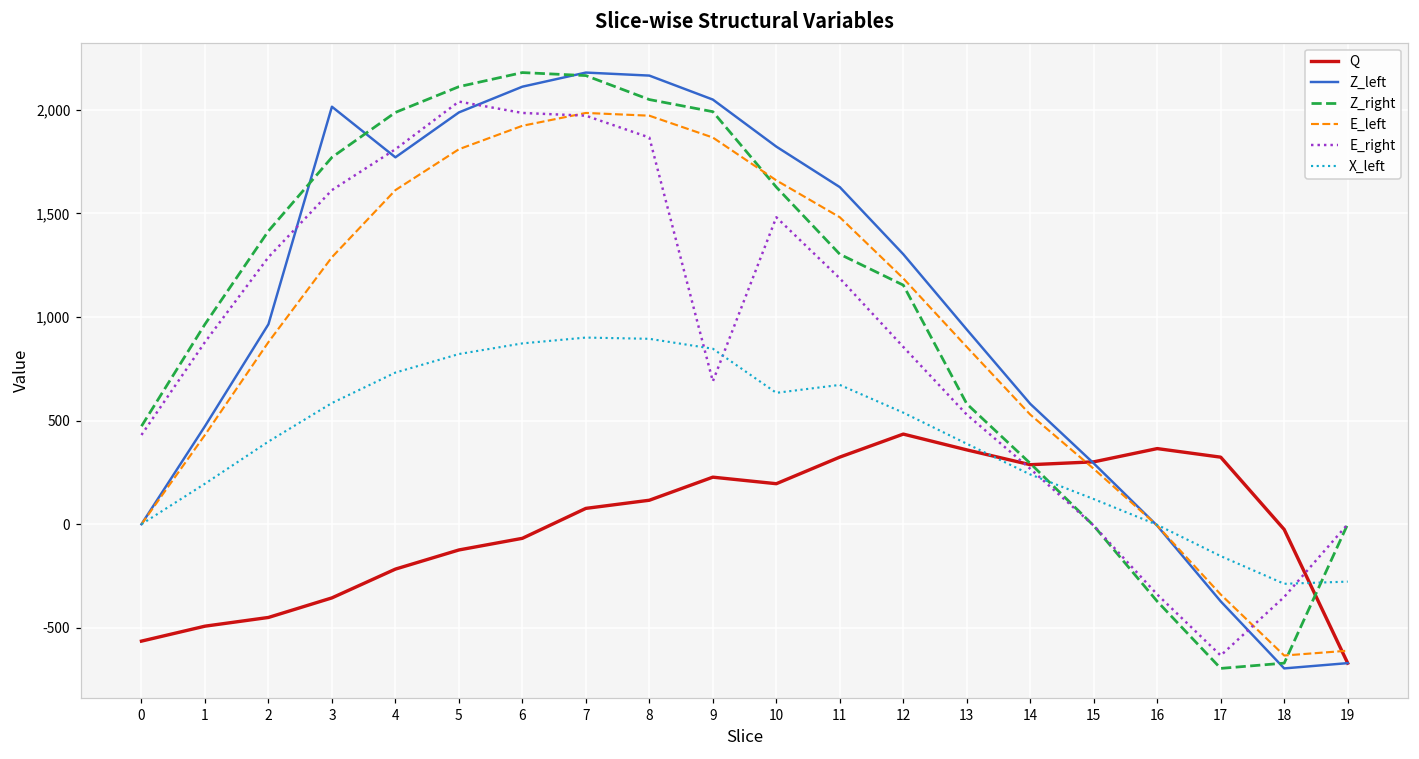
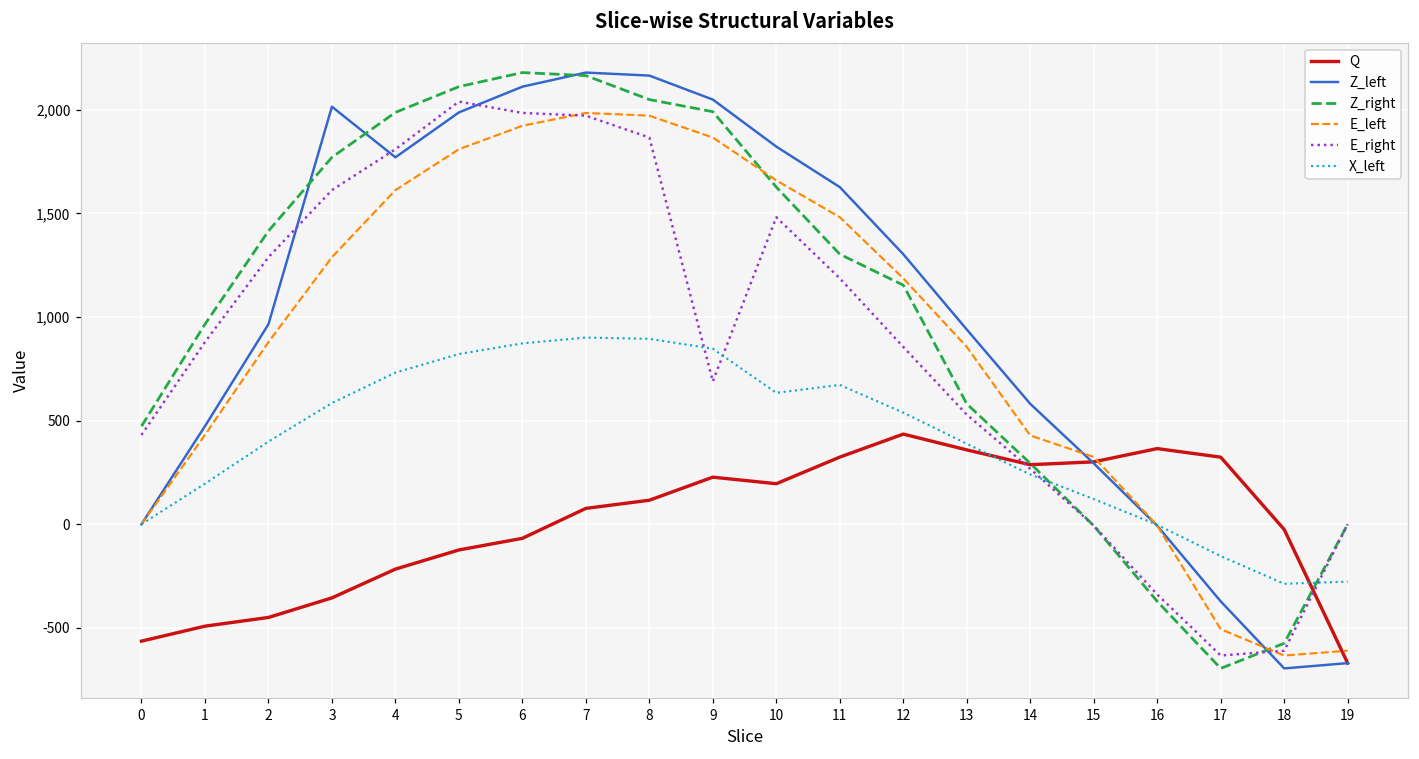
  {
    "Q": {
      "0": "-560",
      "1": "-490",
      "2": "-450",
      "3": "-360",
      "4": "-220",
      "5": "-120",
      "6": "-70",
      "7": "80",
      "8": "120",
      "9": "230",
      "10": "200",
      "11": "320",
      "12": "440",
      "13": "360",
      "16": "370",
      "17": "320",
      "18": "-30"
    },
    "Z_left": {
      "1": "470",
      "2": "970",
      "3": "2,020",
      "4": "1,770",
      "5": "1,990",
      "6": "2,110",
      "7": "2,180",
      "8": "2,170",
      "9": "2,050",
      "10": "1,820",
      "11": "1,630",
      "12": "1,300",
      "13": "940",
      "14": "580",
      "17": "-370",
      "18": "-700"
    },
    "Z_right": {
      "0": "470",
      "1": "970",
      "2": "1,420",
      "3": "1,770",
      "4": "1,990",
      "5": "2,110",
      "6": "2,180",
      "7": "2,170",
      "8": "2,050",
      "9": "1,990",
      "10": "1,630",
      "11": "1,300",
      "12": "1,150",
      "13": "580",
      "16": "-370",
      "17": "-700",
-     "18": "-670"
+     "18": "-570"
    },
    "E_left": {
      "1": "430",
      "2": "880",
      "3": "1,290",
      "4": "1,610",
      "5": "1,810",
      "6": "1,920",
      "8": "1,970",
      "9": "1,870",
      "10": "1,660",
      "11": "1,480",
      "12": "1,190",
      "13": "860",
-     "14": "530",
-     "15": "270",
-     "17": "-340",
+     "14": "430",
+     "15": "320",
+     "17": "-510",
      "18": "-630",
      "19": "-610"
    },
    "E_right": {
      "0": "430",
      "1": "880",
      "2": "1,290",
      "3": "1,610",
      "4": "1,810",
      "5": "2,040",
      "6": "1,990",
      "8": "1,870",
      "9": "690",
      "10": "1,480",
      "11": "1,190",
      "12": "860",
      "13": "530",
      "14": "270",
      "16": "-340",
      "17": "-630",
-     "18": "-350"
+     "18": "-610"
    },
    "X_left": {
      "1": "200",
      "2": "400",
      "3": "580",
      "4": "730",
      "5": "820",
      "6": "870",
      "7": "900",
      "8": "890",
      "9": "850",
      "10": "630",
      "11": "670",
      "12": "540",
      "13": "390",
      "14": "240",
      "15": "120",
      "17": "-150",
      "18": "-290",
      "19": "-280"
    }
  }
